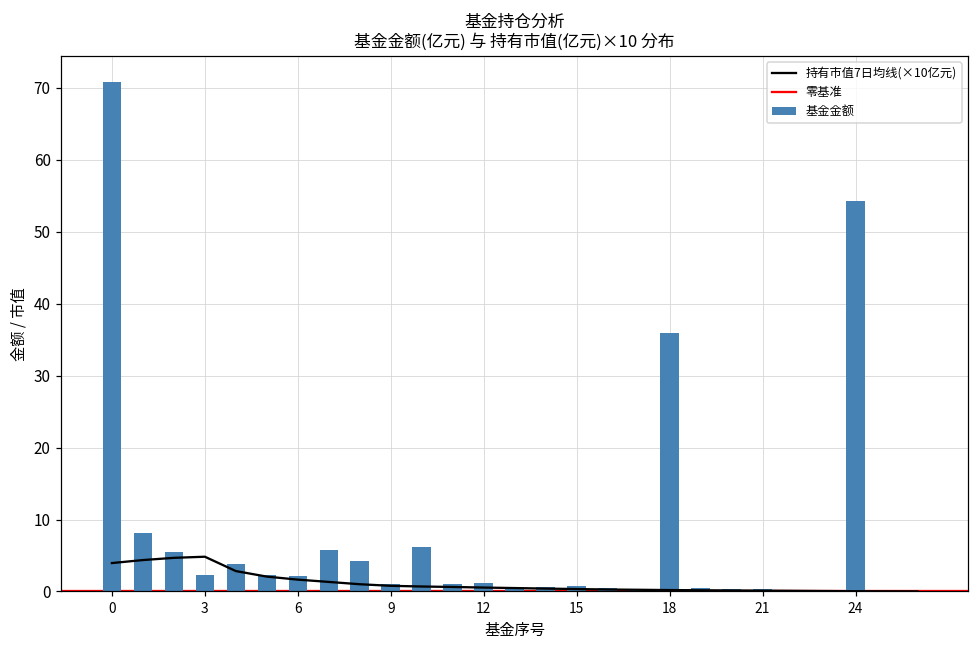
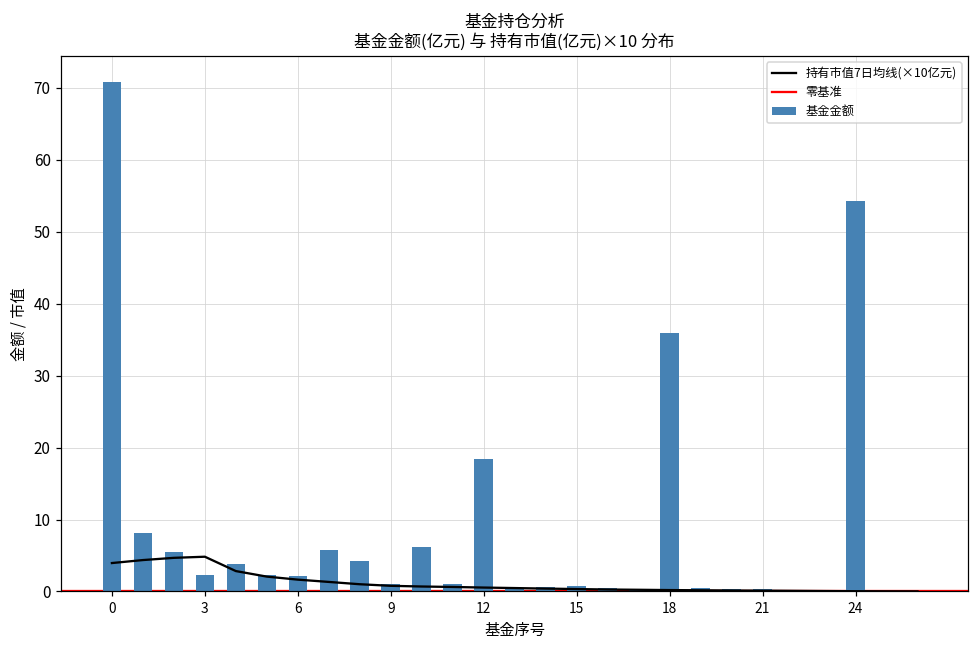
  {
    "持有市值7日均线(×10亿元)": {
      "0": 4,
      "3": 5,
      "6": 2,
      "9": 1,
      "12": 1,
      "15": 0,
      "18": 0,
      "21": 0,
      "24": 0
    },
    "基金金额": {
      "0": 71,
      "3": 2,
      "6": 2,
      "9": 1,
-     "12": 1,
+     "12": 18,
      "15": 1,
      "18": 36,
      "24": 54
    }
  }
